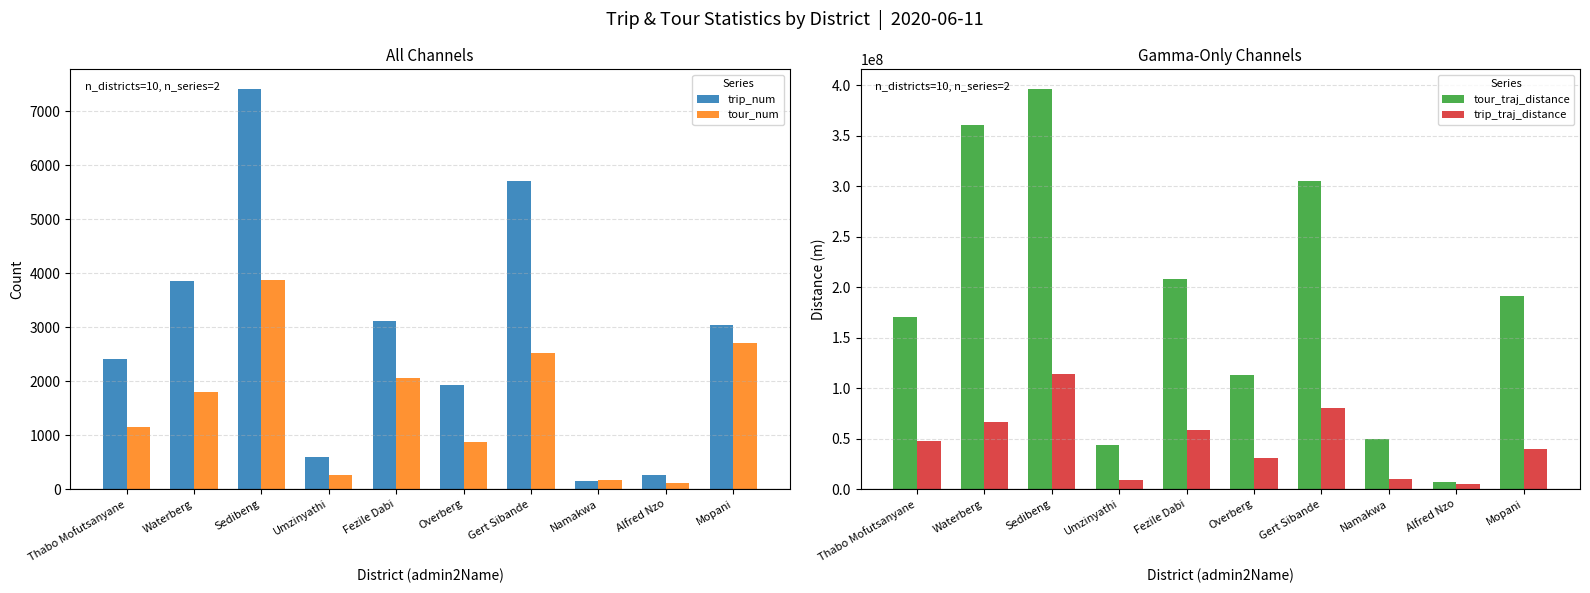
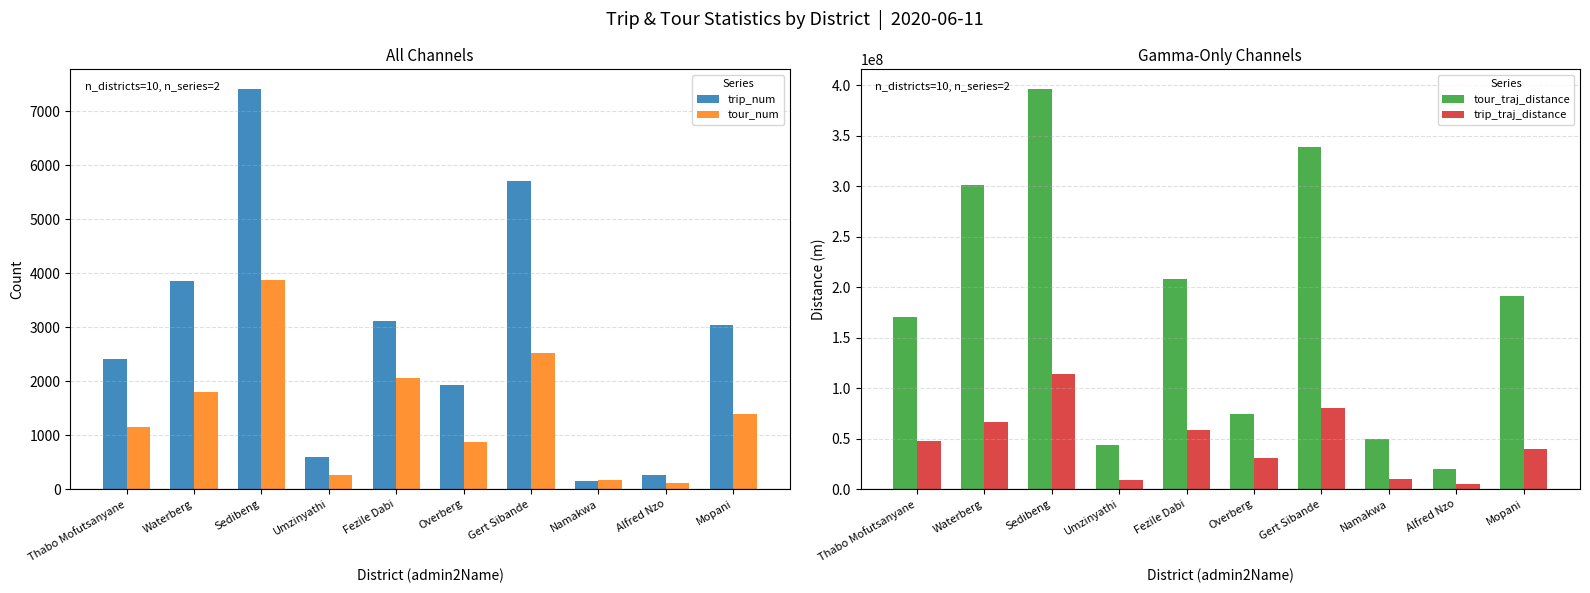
  {
    "All Channels": {
      "trip_num": {
        "Thabo Mofutsanyane": 2400,
        "Waterberg": 3900,
        "Sedibeng": 7400,
        "Umzinyathi": 600,
        "Fezile Dabi": 3100,
        "Overberg": 1900,
        "Gert Sibande": 5700,
        "Namakwa": 100,
        "Alfred Nzo": 300,
        "Mopani": 3000
      },
      "tour_num": {
        "Thabo Mofutsanyane": 1100,
        "Waterberg": 1800,
        "Sedibeng": 3900,
        "Umzinyathi": 300,
        "Fezile Dabi": 2100,
        "Overberg": 900,
        "Gert Sibande": 2500,
        "Namakwa": 200,
        "Alfred Nzo": 100,
-       "Mopani": 2700
+       "Mopani": 1400
      }
    },
    "Gamma-Only Channels": {
      "tour_traj_distance": {
        "Thabo Mofutsanyane": 170000000,
-       "Waterberg": 361000000,
+       "Waterberg": 302000000,
        "Sedibeng": 396000000,
        "Umzinyathi": 44000000,
        "Fezile Dabi": 209000000,
-       "Overberg": 113000000,
-       "Gert Sibande": 305000000,
+       "Overberg": 74000000,
+       "Gert Sibande": 339000000,
        "Namakwa": 50000000,
-       "Alfred Nzo": 7000000,
+       "Alfred Nzo": 20000000,
        "Mopani": 192000000
      },
      "trip_traj_distance": {
        "Thabo Mofutsanyane": 48000000,
        "Waterberg": 67000000,
        "Sedibeng": 114000000,
        "Umzinyathi": 9000000,
        "Fezile Dabi": 58000000,
        "Overberg": 30000000,
        "Gert Sibande": 80000000,
        "Namakwa": 9000000,
        "Alfred Nzo": 5000000,
        "Mopani": 40000000
      }
    }
  }
